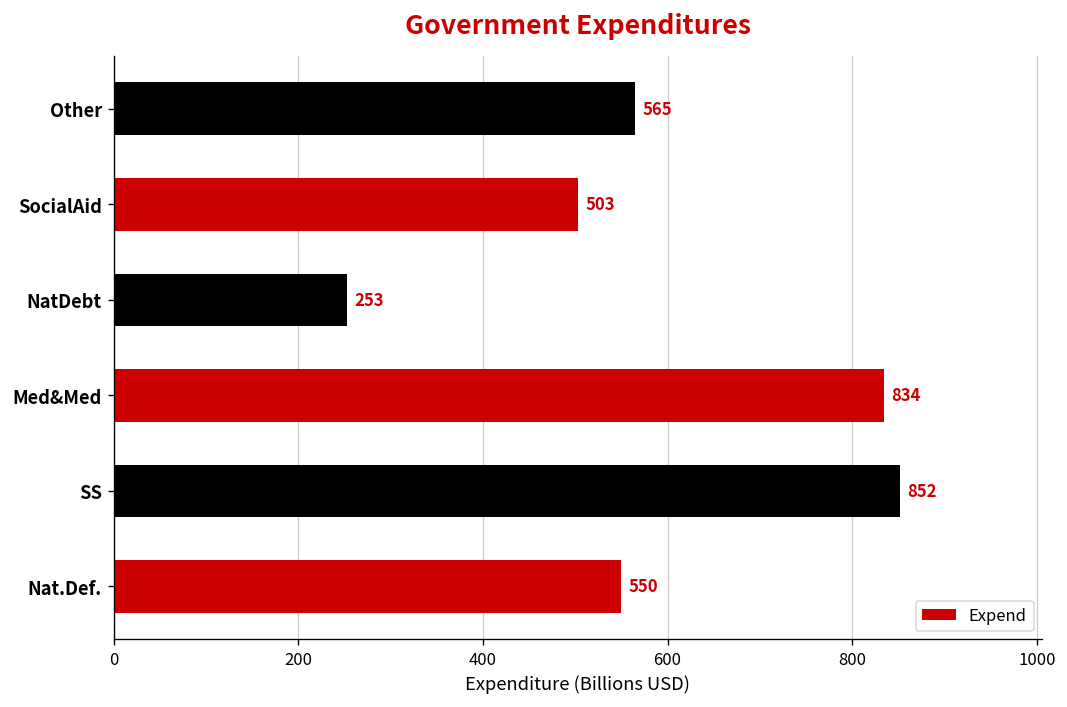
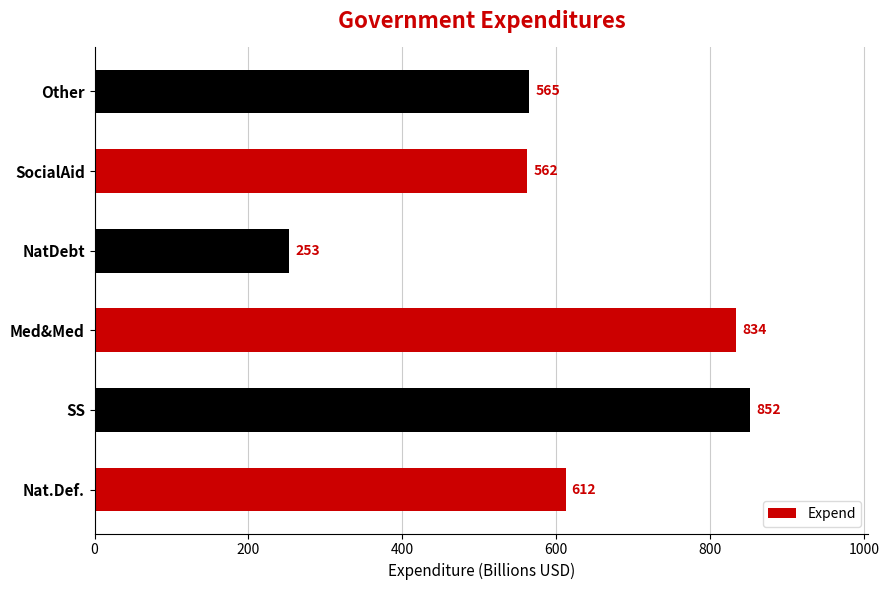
  {
    "Other": 565,
-   "SocialAid": 503,
+   "SocialAid": 562,
    "NatDebt": 253,
    "Med&Med": 834,
    "SS": 852,
-   "Nat.Def.": 550
+   "Nat.Def.": 612
  }
